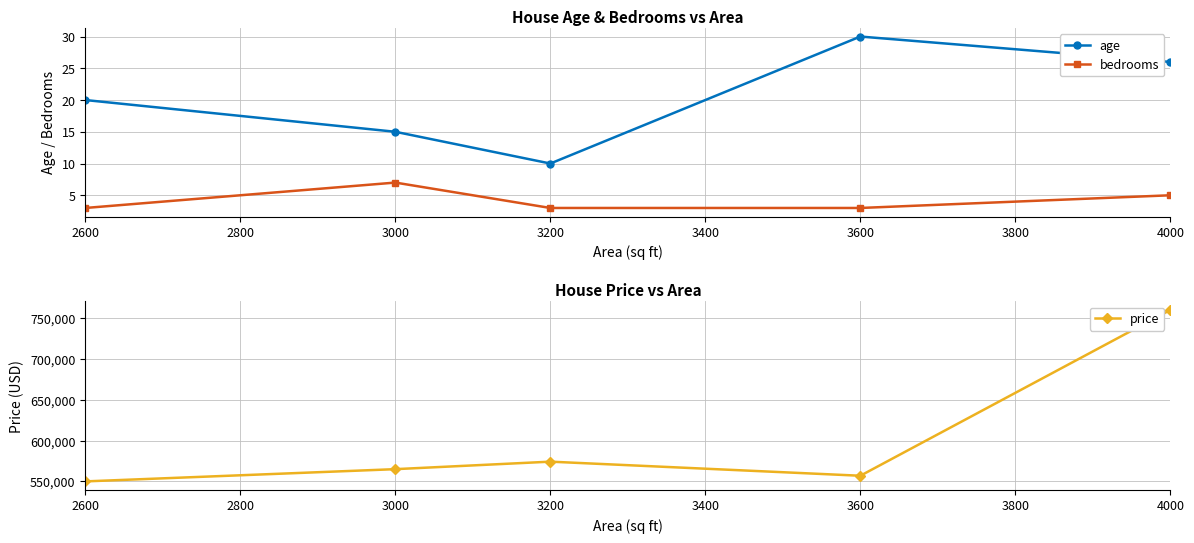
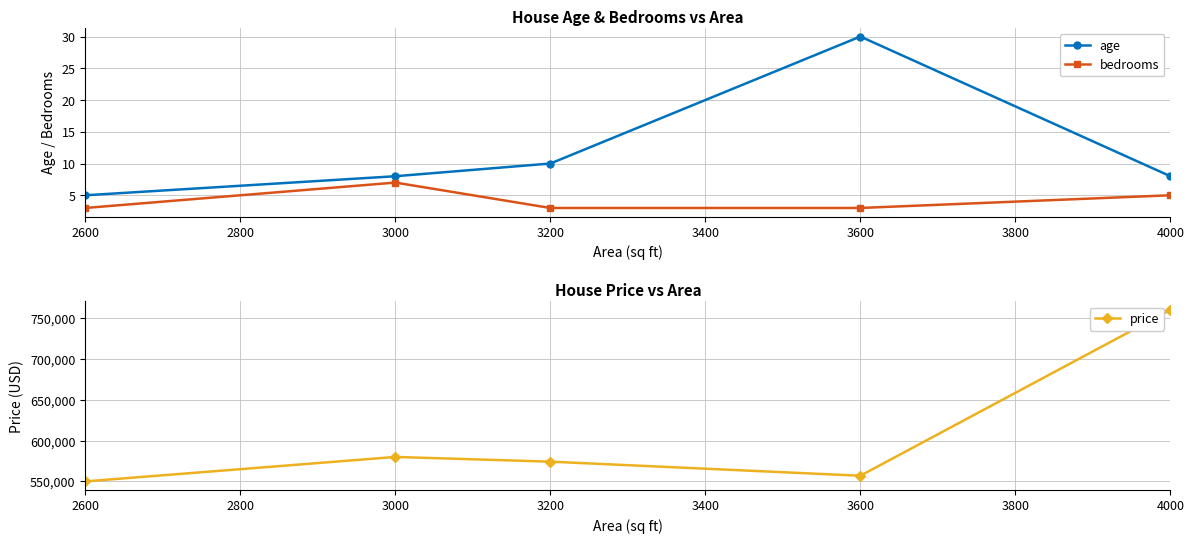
  {
    "House Age & Bedrooms vs Area": {
      "age": {
-       "2600": "20",
-       "3000": "15",
+       "2600": "5",
+       "3000": "8",
        "3200": "10",
        "3600": "30",
-       "4000": "26"
+       "4000": "8"
      },
      "bedrooms": {
        "2600": "3",
        "3000": "7",
        "3200": "3",
        "3600": "3",
        "4000": "5"
      }
    },
    "House Price vs Area": {
      "2600": "550,000",
-     "3000": "570,000",
+     "3000": "580,000",
      "3200": "570,000",
      "3600": "560,000",
      "4000": "760,000"
    }
  }
